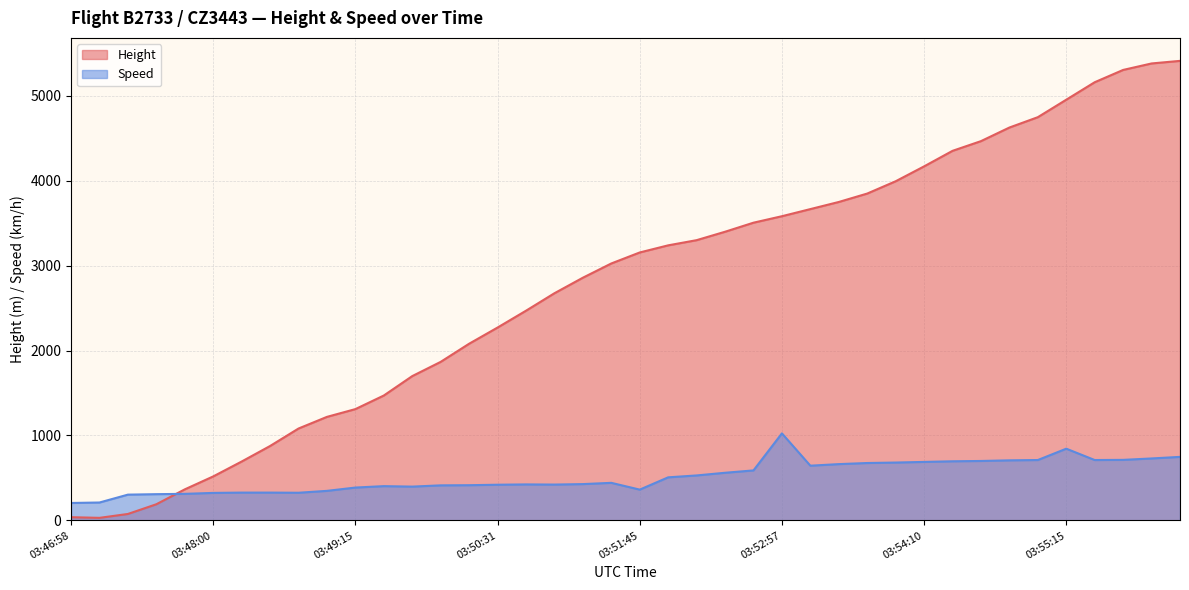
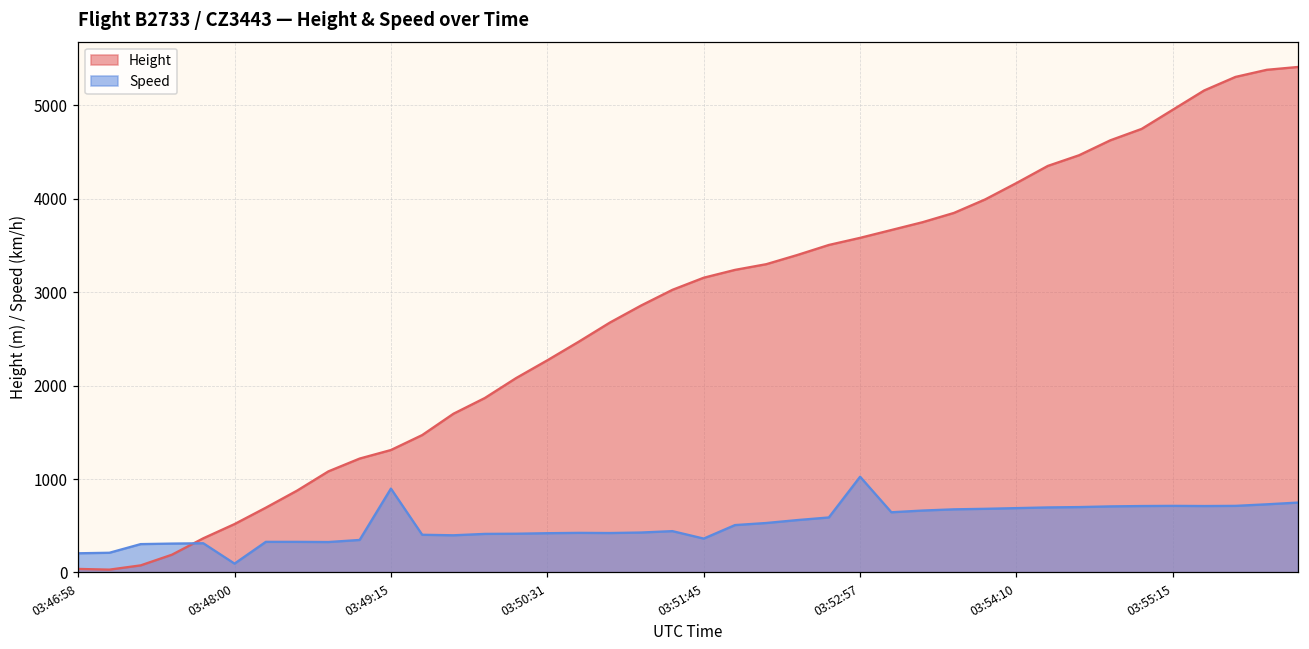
  {
    "Height": {
      "03:46:58": 0,
      "03:48:00": 500,
      "03:49:15": 1300,
      "03:50:31": 2300,
      "03:51:45": 3200,
      "03:52:57": 3600,
      "03:54:10": 4200,
      "03:55:15": 5000
    },
    "Speed": {
      "03:46:58": 200,
-     "03:48:00": 300,
-     "03:49:15": 400,
+     "03:48:00": 100,
+     "03:49:15": 900,
      "03:50:31": 400,
      "03:51:45": 400,
      "03:52:57": 1000,
      "03:54:10": 700,
-     "03:55:15": 800
+     "03:55:15": 700
    }
  }
